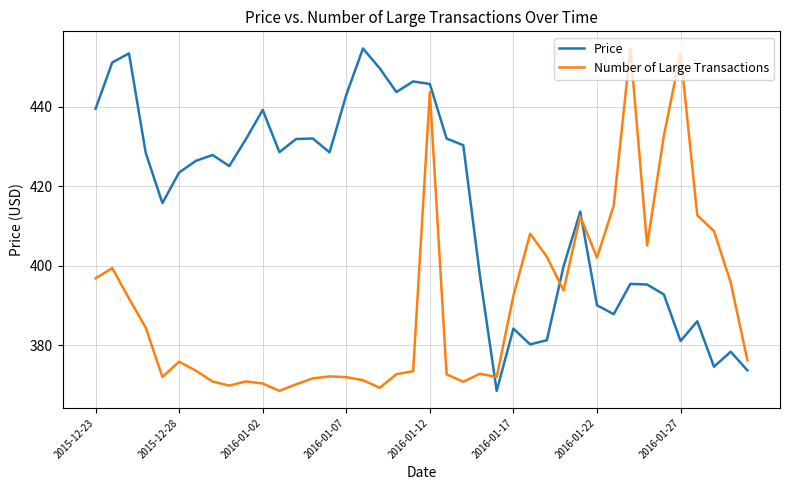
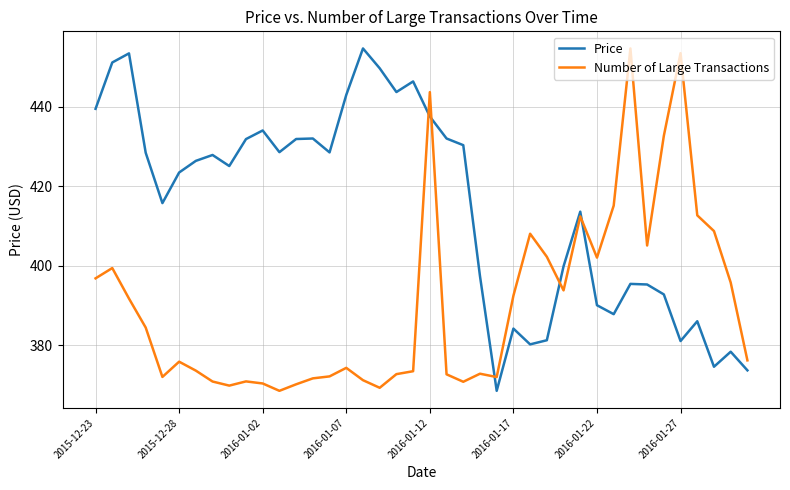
  {
    "Price": {
      "2015-12-23": 440,
      "2015-12-28": 424,
-     "2016-01-02": 439,
+     "2016-01-02": 434,
      "2016-01-07": 443,
-     "2016-01-12": 446,
+     "2016-01-12": 438,
      "2016-01-17": 384,
      "2016-01-22": 390,
      "2016-01-27": 381
    },
    "Number of Large Transactions": {
      "2015-12-23": 397,
      "2015-12-28": 376,
      "2016-01-02": 370,
-     "2016-01-07": 372,
+     "2016-01-07": 374,
      "2016-01-12": 444,
      "2016-01-17": 392,
      "2016-01-22": 402
    }
  }
